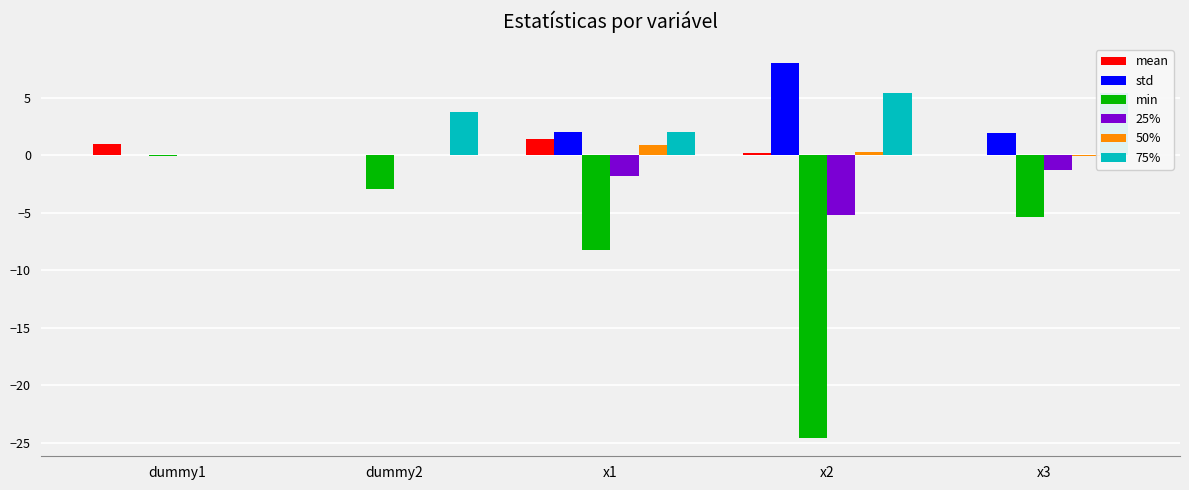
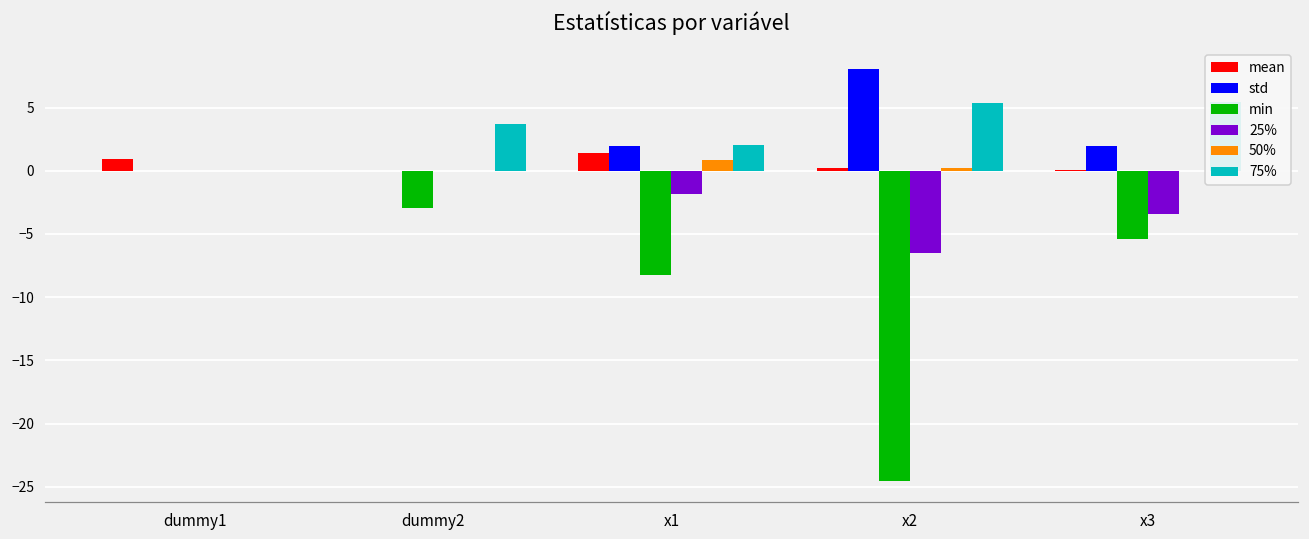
  {
    "mean": {
      "dummy1": 1.0,
      "x1": 1.4
    },
    "std": {
      "x1": 2.0,
      "x2": 8.0,
      "x3": 1.9
    },
    "min": {
      "dummy2": -3.0,
      "x1": -8.2,
      "x2": -24.6,
      "x3": -5.4
    },
    "25%": {
      "x1": -1.8,
-     "x2": -5.2,
-     "x3": -1.2
+     "x2": -6.5,
+     "x3": -3.5
    },
    "50%": {
      "x1": 0.9,
      "x2": 0.2
    },
    "75%": {
      "dummy2": 3.7,
      "x1": 2.0,
      "x2": 5.4
    }
  }
